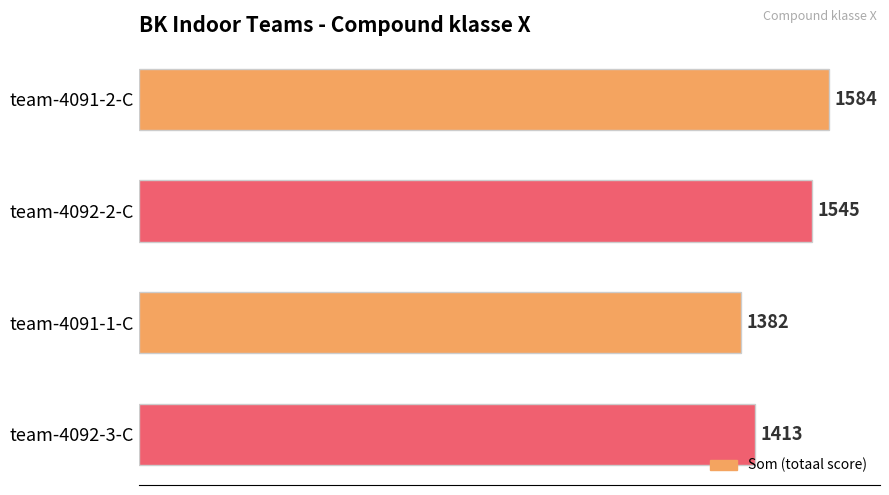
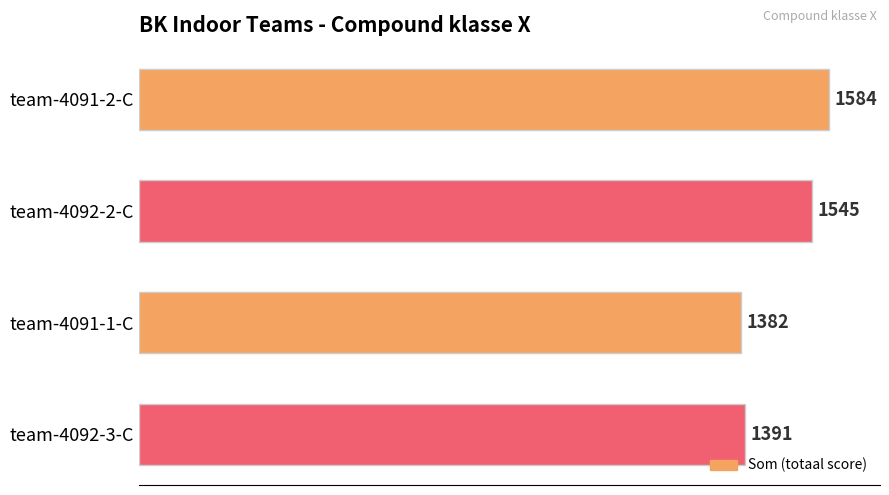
  {
    "team-4091-2-C": 1584,
    "team-4092-2-C": 1545,
    "team-4091-1-C": 1382,
-   "team-4092-3-C": 1413
+   "team-4092-3-C": 1391
  }
